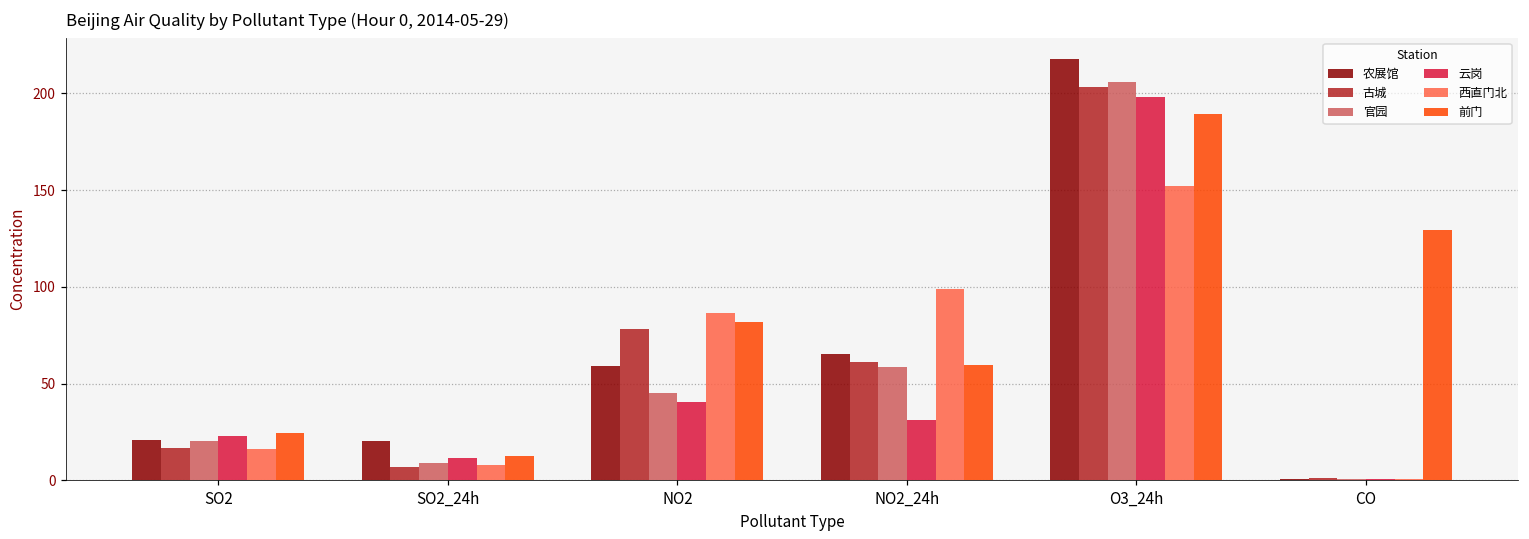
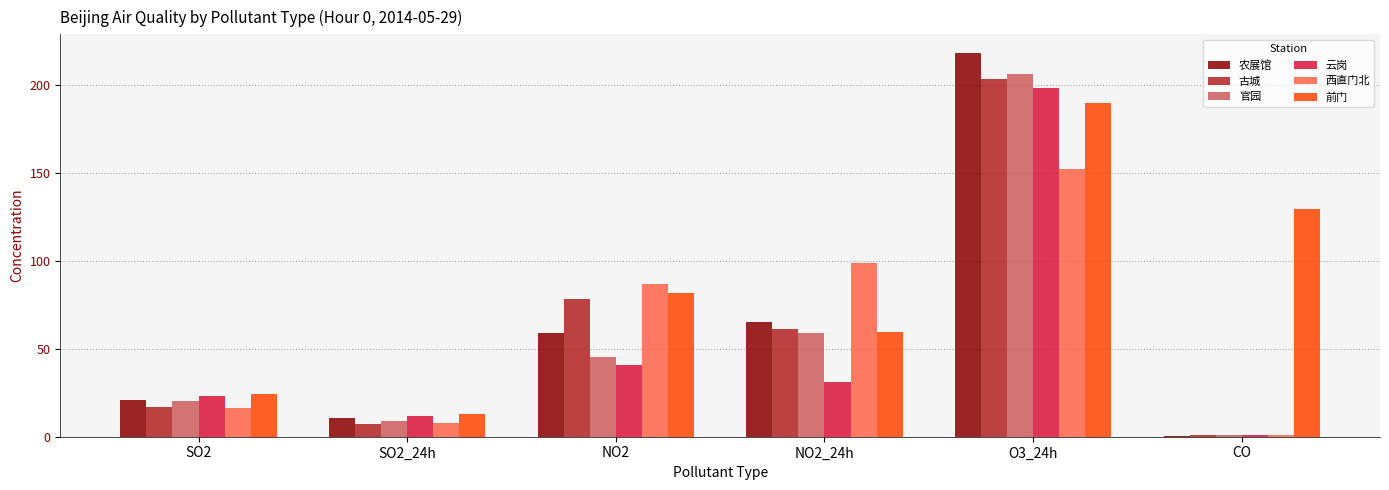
  {
    "农展馆": {
      "SO2": 21,
-     "SO2_24h": 20,
+     "SO2_24h": 11,
      "NO2": 59,
      "NO2_24h": 65,
      "O3_24h": 218
    },
    "前门": {
      "SO2": 25,
      "SO2_24h": 13,
      "NO2": 82,
      "NO2_24h": 59,
      "O3_24h": 190,
      "CO": 130
    }
  }
